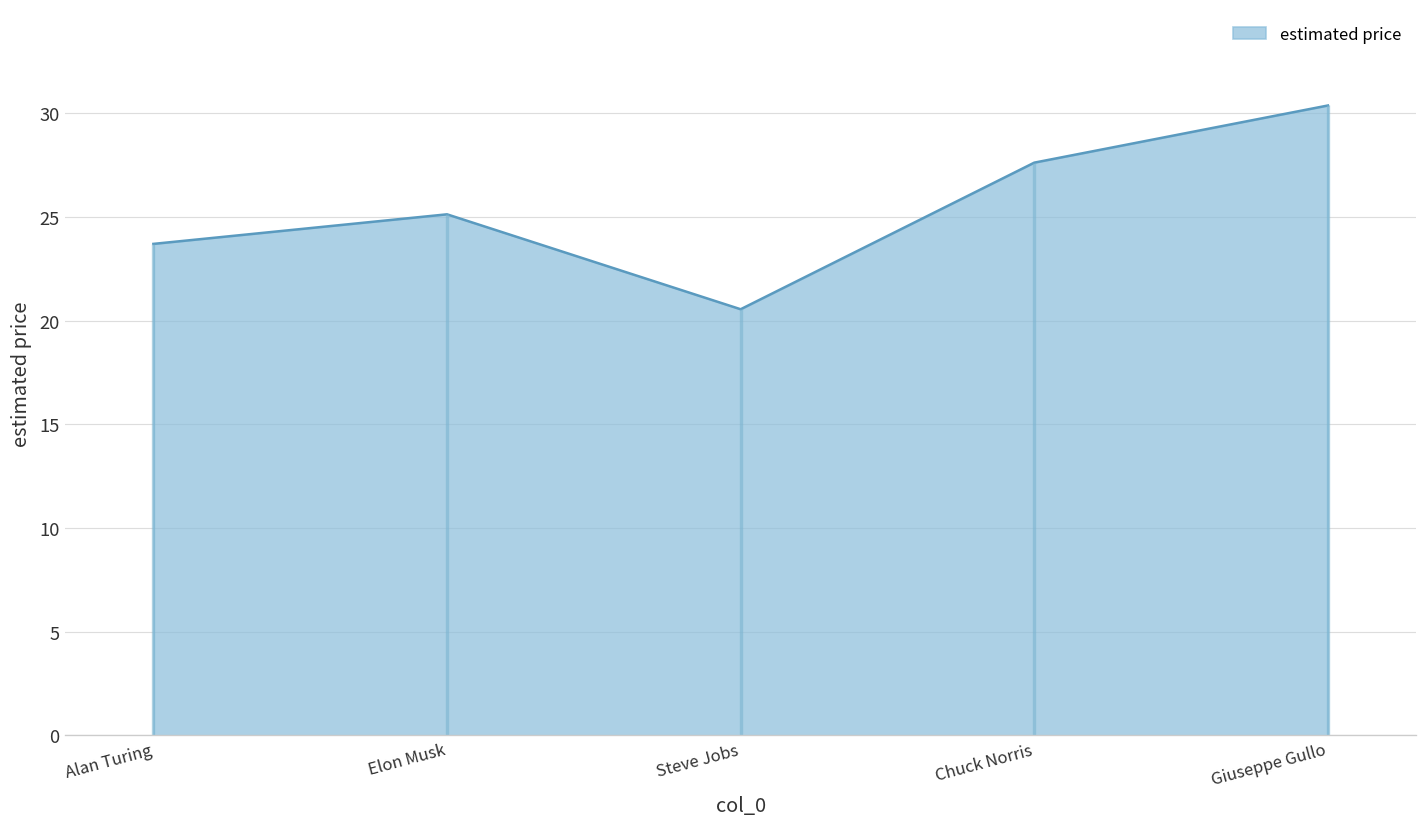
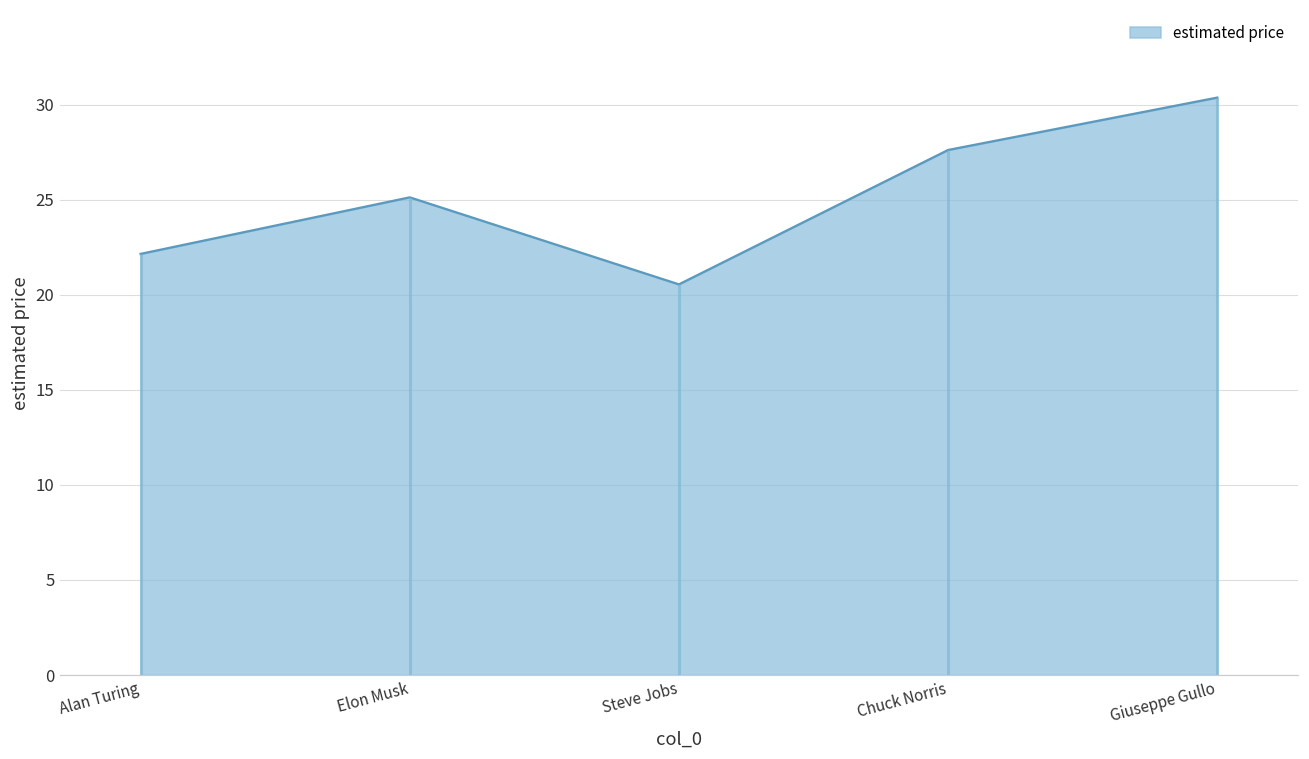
  {
-   "Alan Turing": 23.7,
+   "Alan Turing": 22.1,
    "Elon Musk": 25.1,
    "Steve Jobs": 20.5,
    "Chuck Norris": 27.6,
    "Giuseppe Gullo": 30.4
  }
